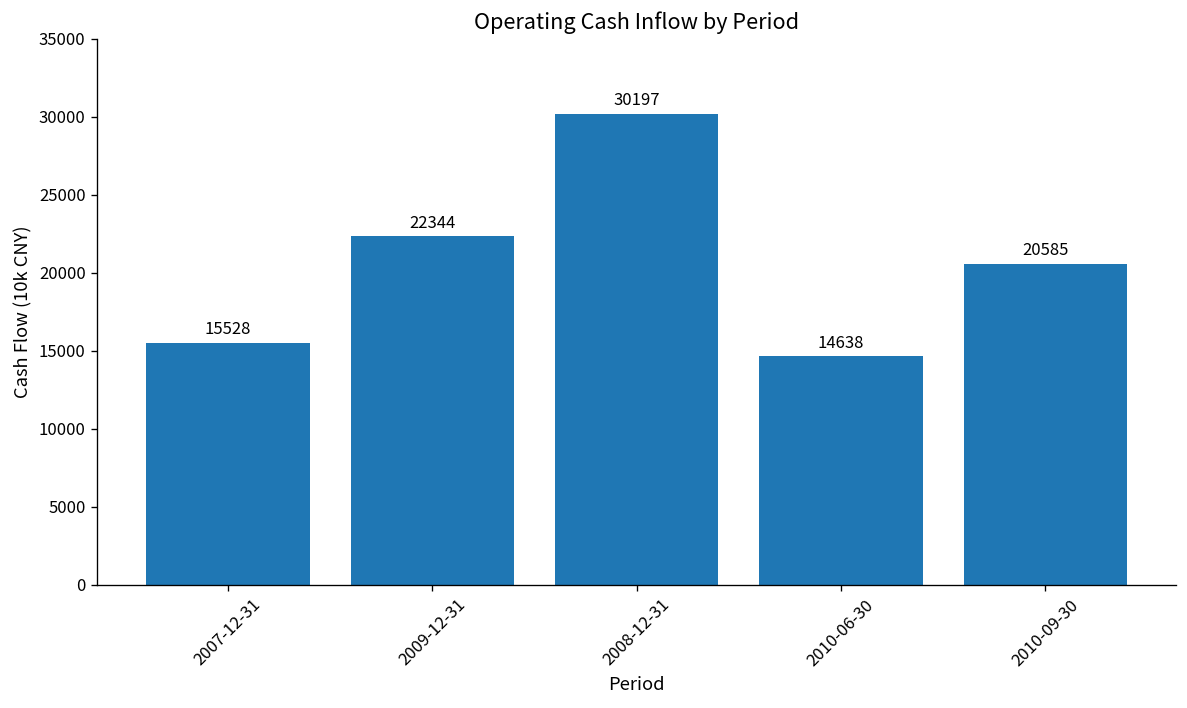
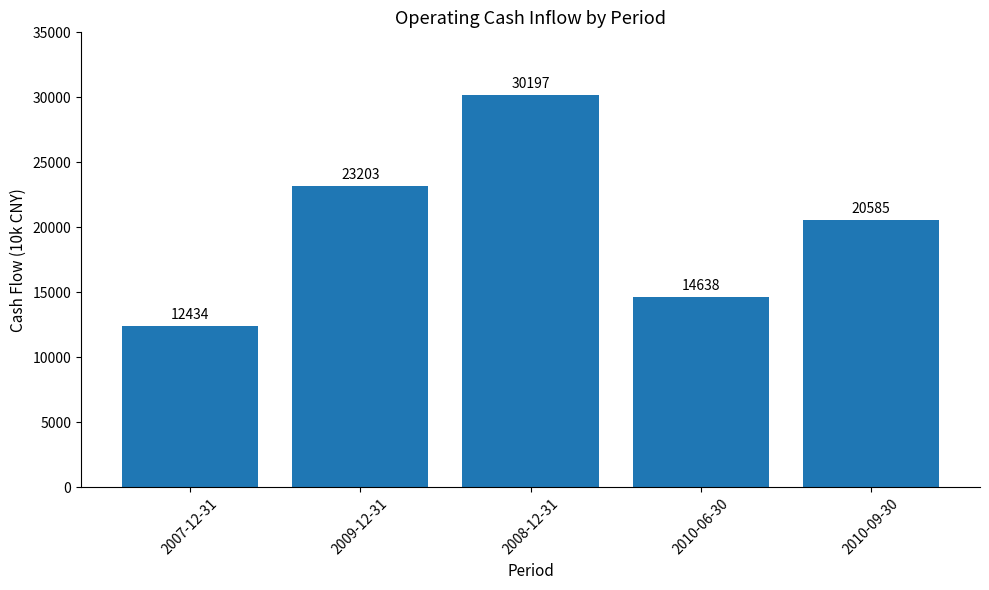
  {
-   "2007-12-31": 15528,
-   "2009-12-31": 22344,
+   "2007-12-31": 12434,
+   "2009-12-31": 23203,
    "2008-12-31": 30197,
    "2010-06-30": 14638,
    "2010-09-30": 20585
  }
